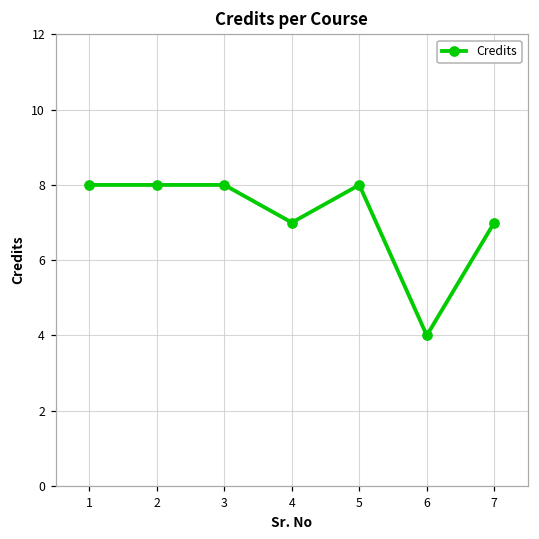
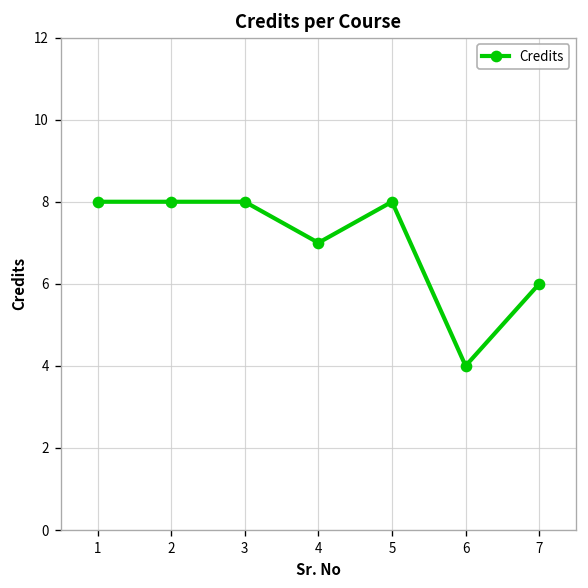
  {
    "1": 8,
    "2": 8,
    "3": 8,
    "4": 7,
    "5": 8,
    "6": 4,
-   "7": 7
+   "7": 6
  }
